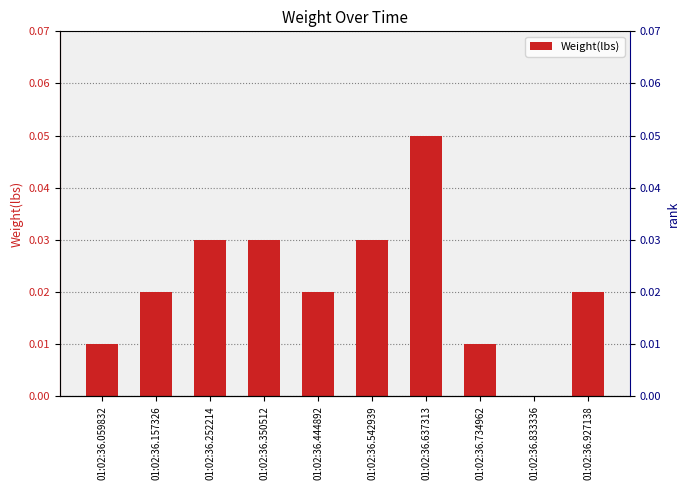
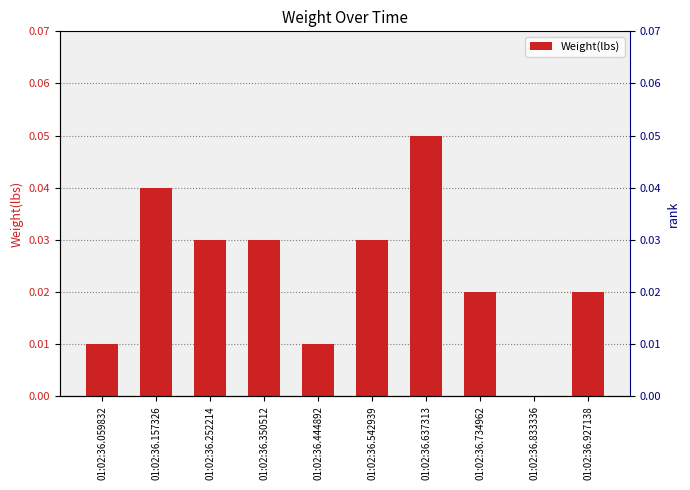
  {
    "01:02:36.059832": 0.01,
-   "01:02:36.157326": 0.02,
+   "01:02:36.157326": 0.04,
    "01:02:36.252214": 0.03,
    "01:02:36.350512": 0.03,
-   "01:02:36.444892": 0.02,
+   "01:02:36.444892": 0.01,
    "01:02:36.542939": 0.03,
    "01:02:36.637313": 0.05,
-   "01:02:36.734962": 0.01,
+   "01:02:36.734962": 0.02,
    "01:02:36.833336": 0.00,
    "01:02:36.927138": 0.02
  }
